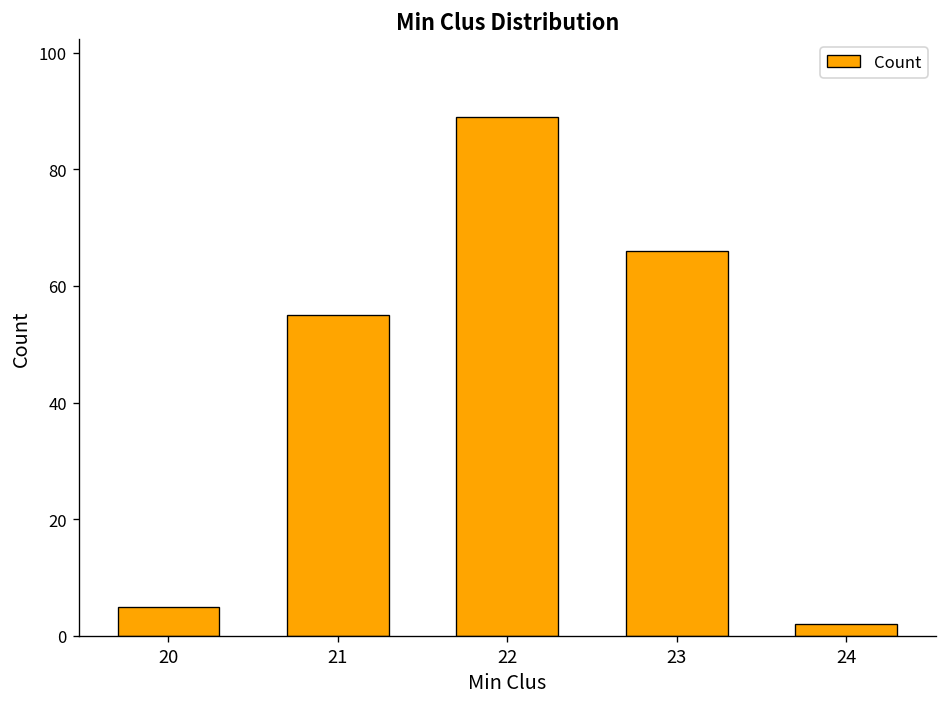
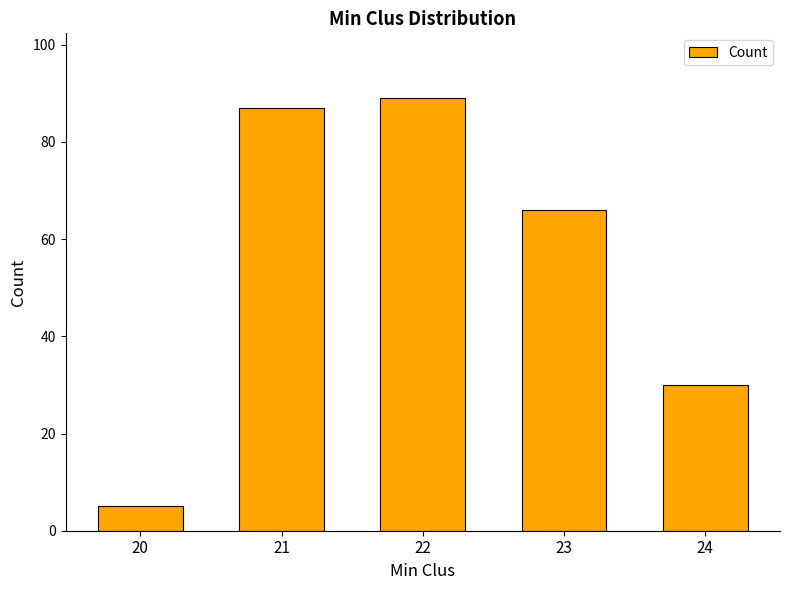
  {
    "20": 5,
-   "21": 55,
+   "21": 87,
    "22": 89,
    "23": 66,
-   "24": 2
+   "24": 30
  }
